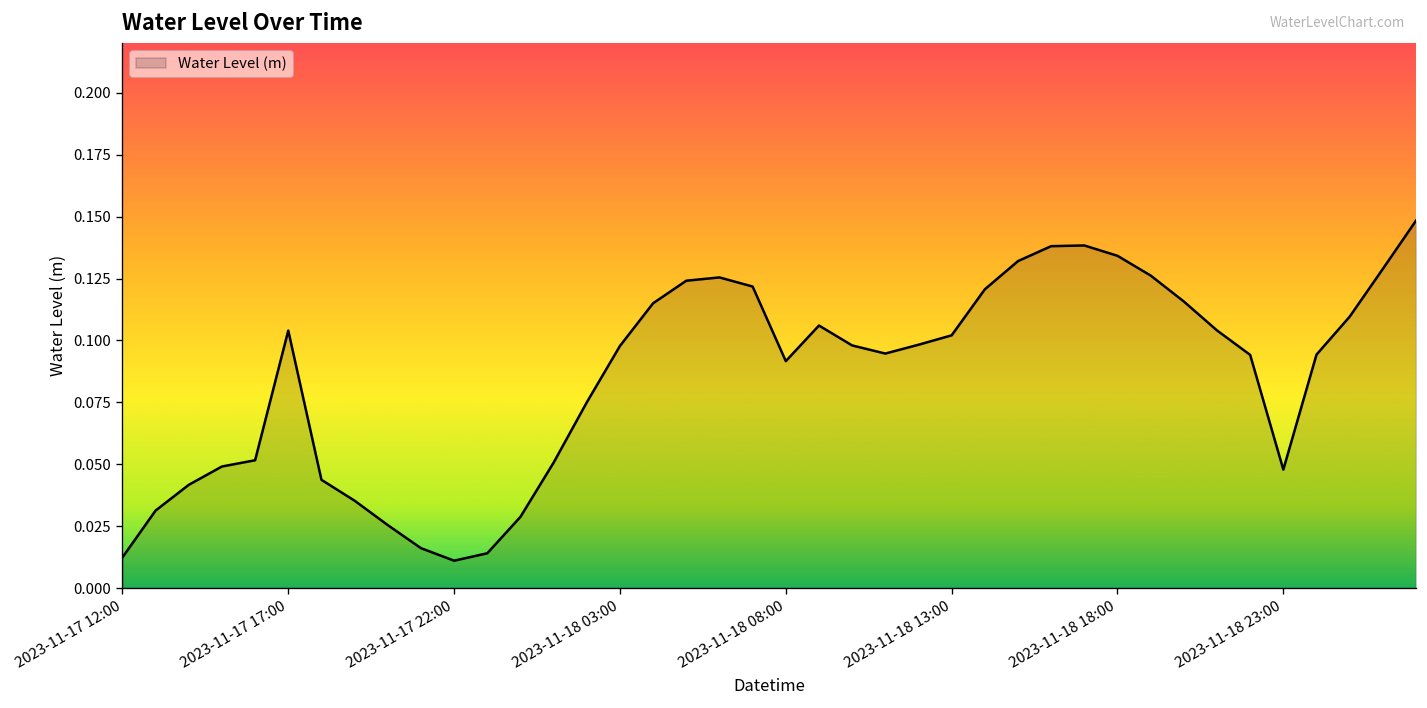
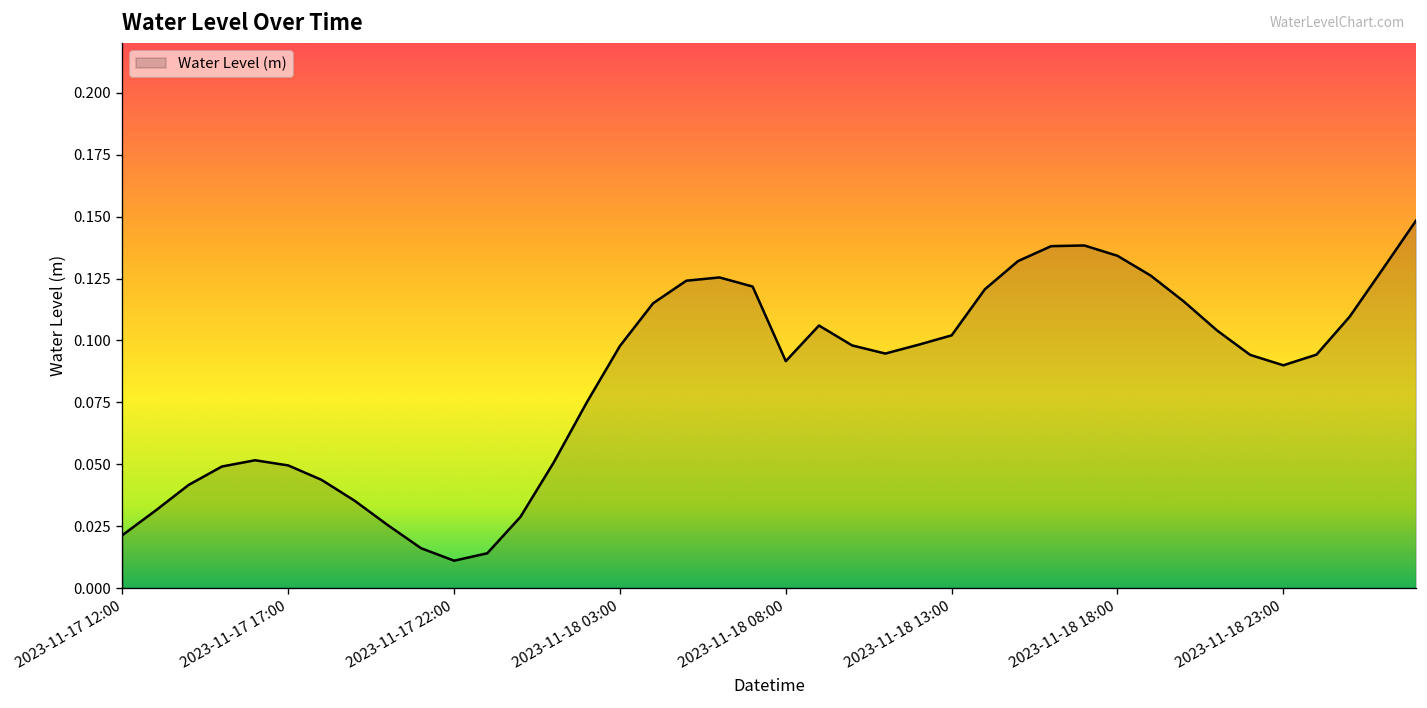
  {
-   "2023-11-17 12:00": 0.012,
-   "2023-11-17 17:00": 0.104,
+   "2023-11-17 12:00": 0.021,
+   "2023-11-17 17:00": 0.050,
    "2023-11-17 22:00": 0.011,
    "2023-11-18 03:00": 0.098,
    "2023-11-18 08:00": 0.092,
    "2023-11-18 13:00": 0.102,
    "2023-11-18 18:00": 0.134,
-   "2023-11-18 23:00": 0.048
+   "2023-11-18 23:00": 0.090
  }
